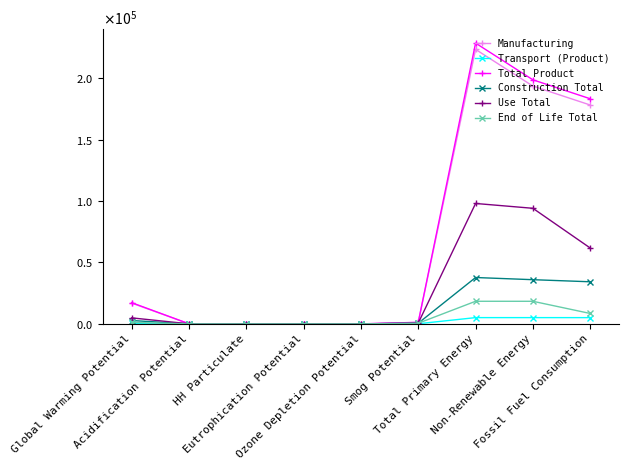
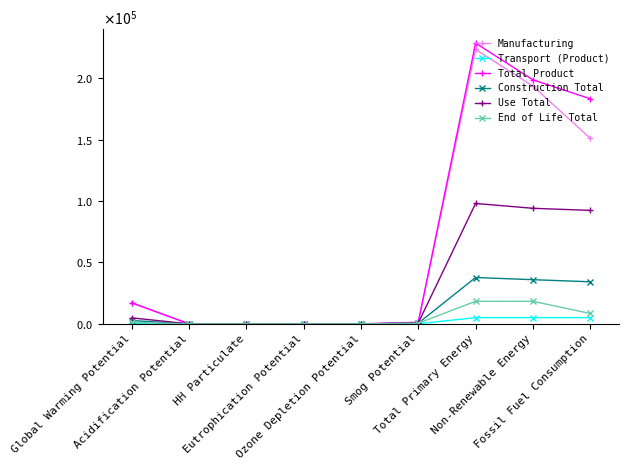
  {
    "Manufacturing": {
      "Total Primary Energy": 223000,
      "Non-Renewable Energy": 194000,
-     "Fossil Fuel Consumption": 178000
+     "Fossil Fuel Consumption": 151000
    },
    "Transport (Product)": {
      "Total Primary Energy": 5000,
      "Non-Renewable Energy": 5000,
      "Fossil Fuel Consumption": 5000
    },
    "Total Product": {
      "Total Primary Energy": 229000,
      "Non-Renewable Energy": 199000,
      "Fossil Fuel Consumption": 183000
    },
    "Construction Total": {
      "Total Primary Energy": 38000,
      "Non-Renewable Energy": 36000,
      "Fossil Fuel Consumption": 34000
    },
    "Use Total": {
      "Global Warming Potential": 5000,
      "Total Primary Energy": 98000,
      "Non-Renewable Energy": 94000,
-     "Fossil Fuel Consumption": 62000
+     "Fossil Fuel Consumption": 92000
    },
    "End of Life Total": {
      "Total Primary Energy": 18000,
      "Non-Renewable Energy": 18000,
      "Fossil Fuel Consumption": 8000
    }
  }
